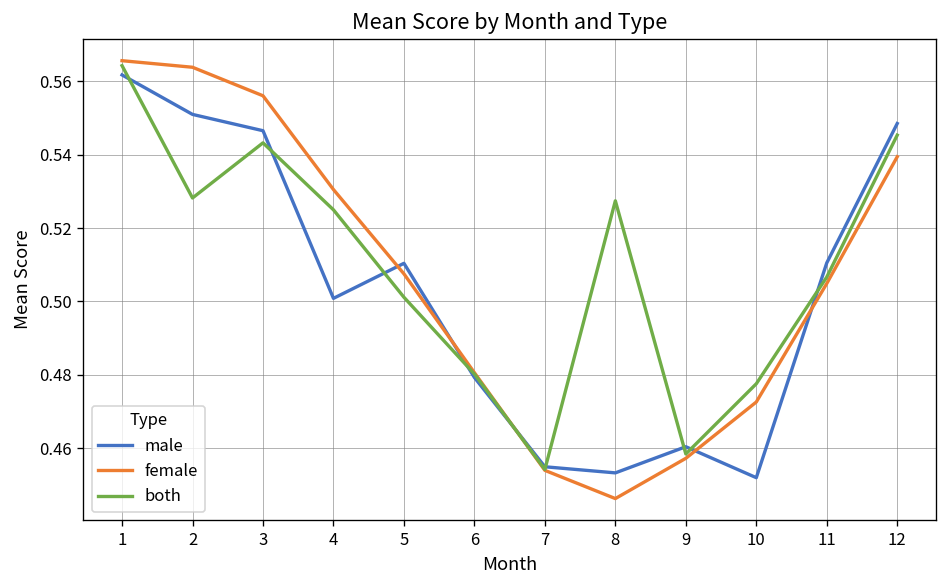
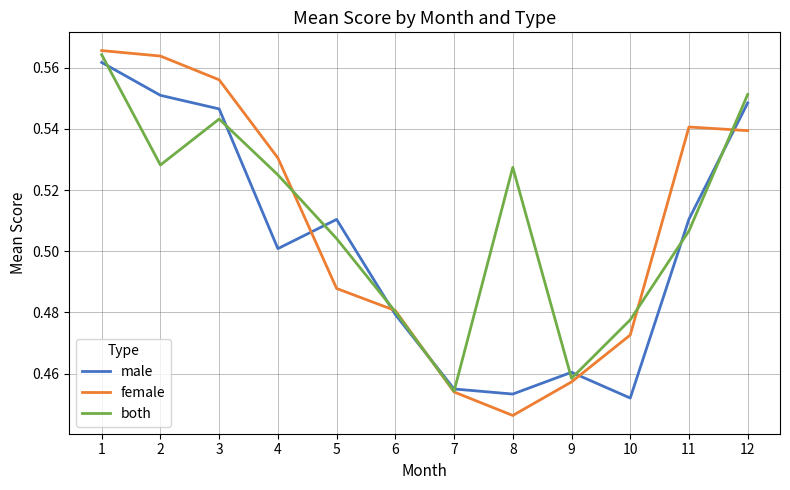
  {
    "male": {
      "1": 0.562,
      "2": 0.551,
      "3": 0.547,
      "4": 0.501,
      "5": 0.510,
      "6": 0.479,
      "8": 0.453,
      "9": 0.460,
      "10": 0.452,
      "11": 0.511,
      "12": 0.549
    },
    "female": {
      "1": 0.566,
      "2": 0.564,
      "3": 0.556,
      "4": 0.531,
-     "5": 0.508,
+     "5": 0.488,
      "8": 0.446,
      "9": 0.457,
      "10": 0.473,
-     "11": 0.505,
+     "11": 0.541,
      "12": 0.539
    },
    "both": {
      "1": 0.564,
      "2": 0.528,
      "3": 0.543,
      "4": 0.525,
-     "5": 0.501,
+     "5": 0.504,
      "8": 0.527,
      "9": 0.458,
      "10": 0.478,
      "11": 0.507,
-     "12": 0.545
+     "12": 0.551
    }
  }
